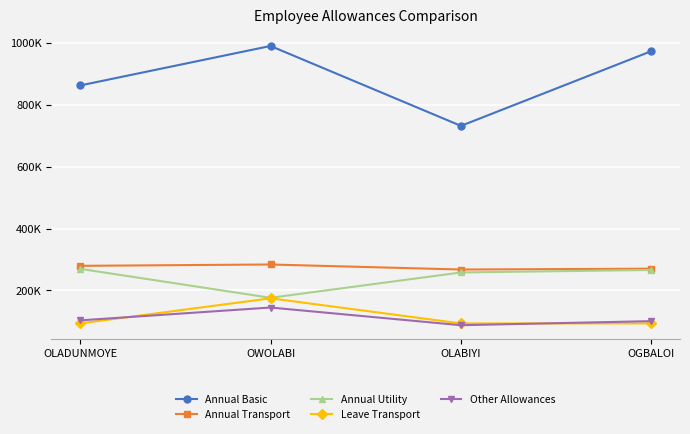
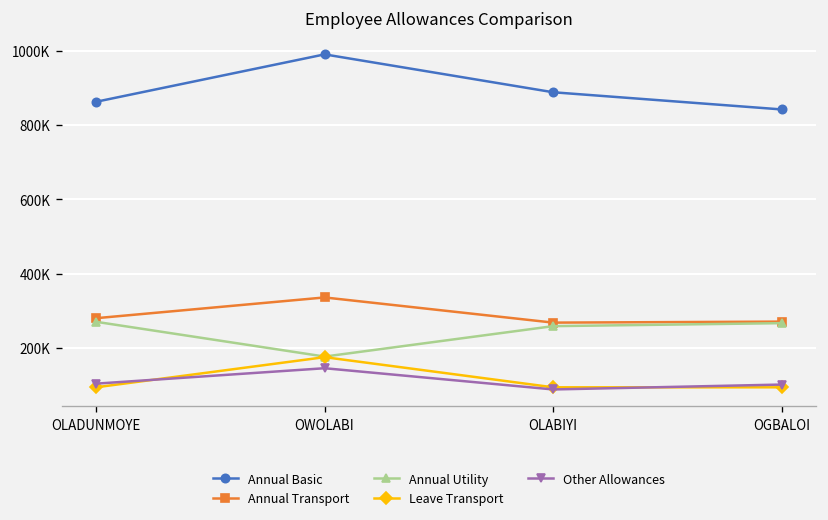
  {
    "Annual Basic": {
      "OLADUNMOYE": 860000,
      "OWOLABI": 990000,
-     "OLABIYI": 730000,
-     "OGBALOI": 970000
+     "OLABIYI": 890000,
+     "OGBALOI": 840000
    },
    "Annual Transport": {
      "OLADUNMOYE": 280000,
-     "OWOLABI": 280000,
+     "OWOLABI": 340000,
      "OLABIYI": 270000
    },
    "Annual Utility": {
      "OLADUNMOYE": 270000,
      "OLABIYI": 260000
    },
    "Leave Transport": {
      "OLADUNMOYE": 90000
    },
    "Other Allowances": {
      "OLADUNMOYE": 100000,
      "OWOLABI": 150000
    }
  }
